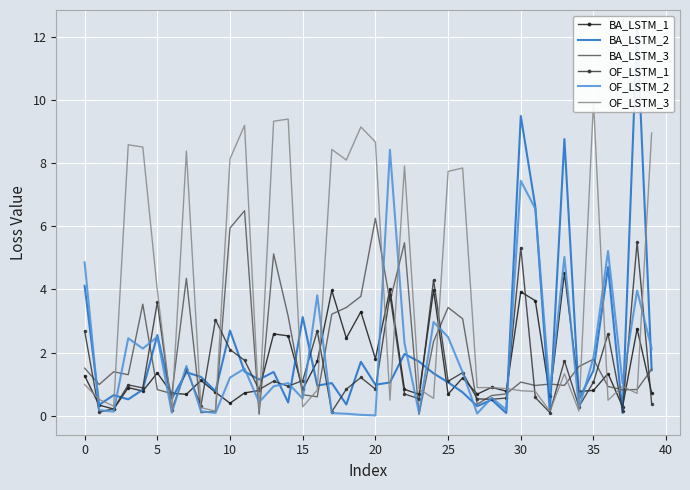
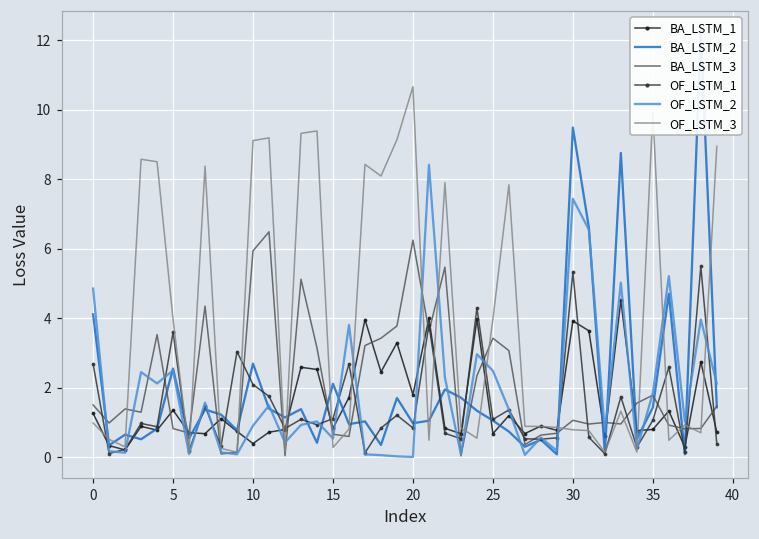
  {
    "BA_LSTM_2": {
      "0": 4.1,
      "10": 2.7,
-     "15": 3.1,
+     "15": 2.1,
      "20": 1.0,
      "30": 9.5,
      "35": 1.4
    },
    "OF_LSTM_2": {
      "0": 4.9,
-     "10": 1.2,
+     "10": 0.9,
      "15": 0.5,
      "20": 0.0,
      "25": 2.5,
      "30": 7.4
    },
    "OF_LSTM_3": {
      "0": 1.0,
      "5": 4.0,
-     "10": 8.1,
+     "10": 9.1,
      "15": 0.3,
-     "20": 8.7,
-     "25": 7.7,
+     "20": 10.7,
+     "25": 4.0,
      "30": 0.8
    }
  }
